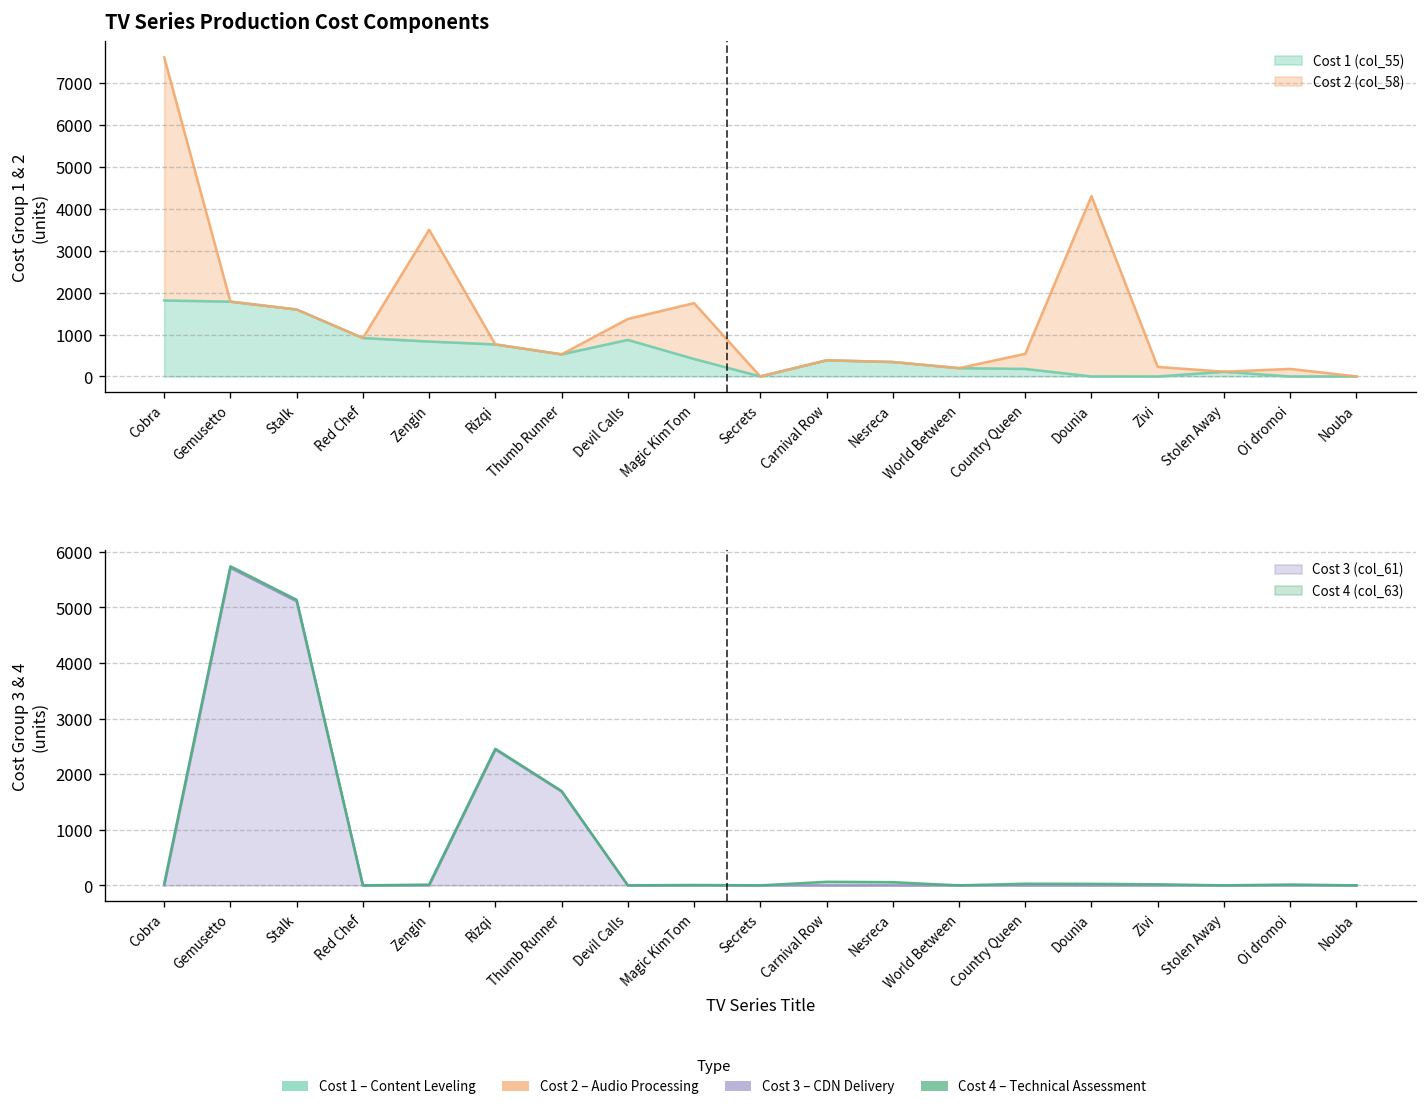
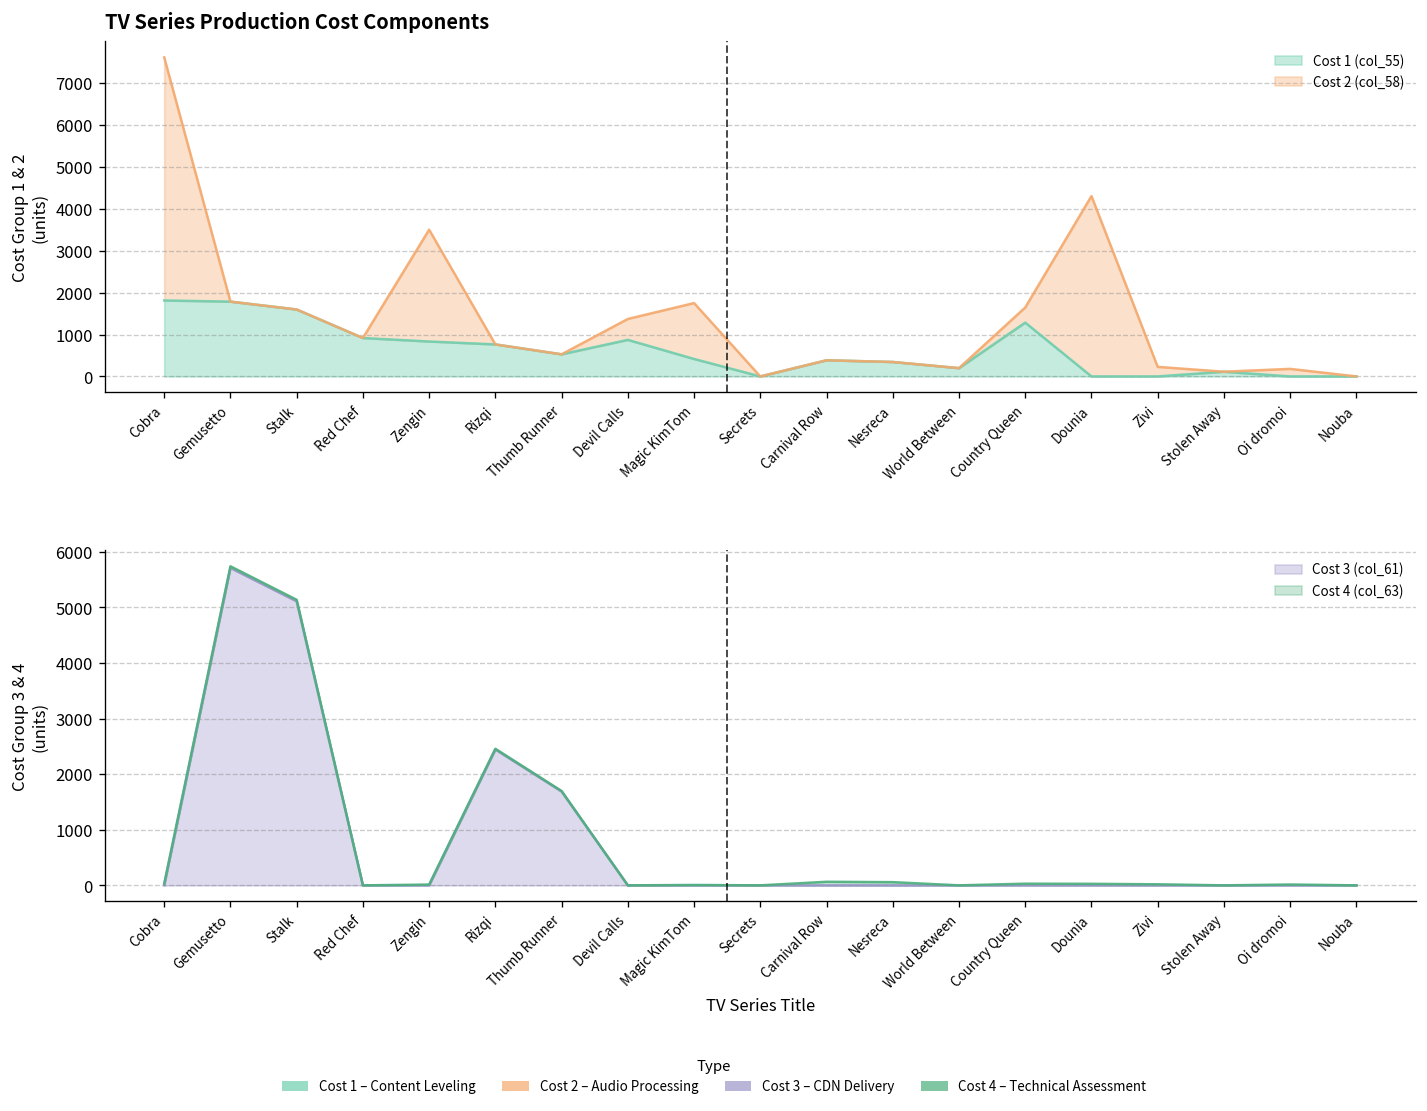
  {
    "TV Series Production Cost Components": {
      "Cost 1 (col_55)": {
        "Cobra": 1800,
        "Zengin": 800,
        "Devil Calls": 900,
        "Magic KimTom": 400,
-       "Country Queen": 200,
+       "Country Queen": 1300,
        "Dounia": 0,
        "Zivi": 0,
        "Oi dromoi": 0
      },
      "Cost 2 (col_58)": {
        "Cobra": 5800,
        "Zengin": 2700,
        "Devil Calls": 500,
        "Magic KimTom": 1300,
        "Country Queen": 400,
        "Dounia": 4300,
        "Zivi": 200,
        "Oi dromoi": 200
      }
    }
  }
